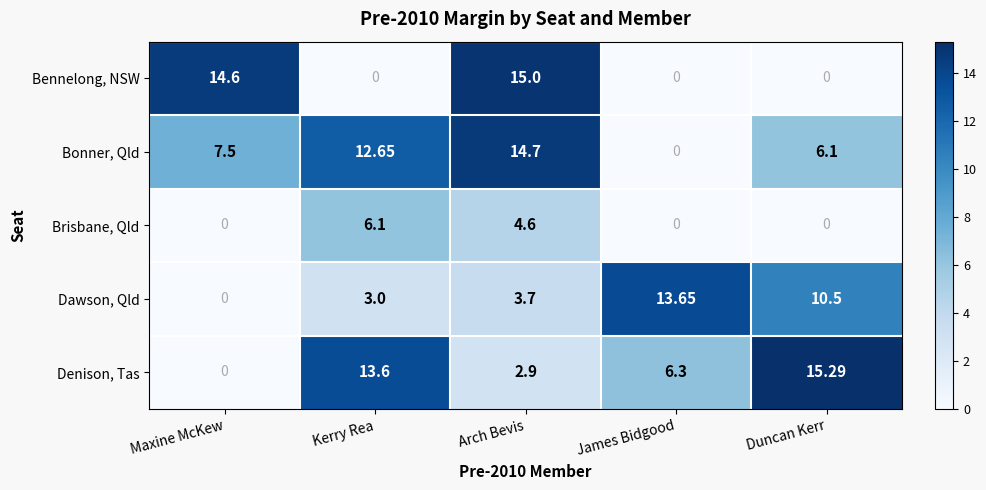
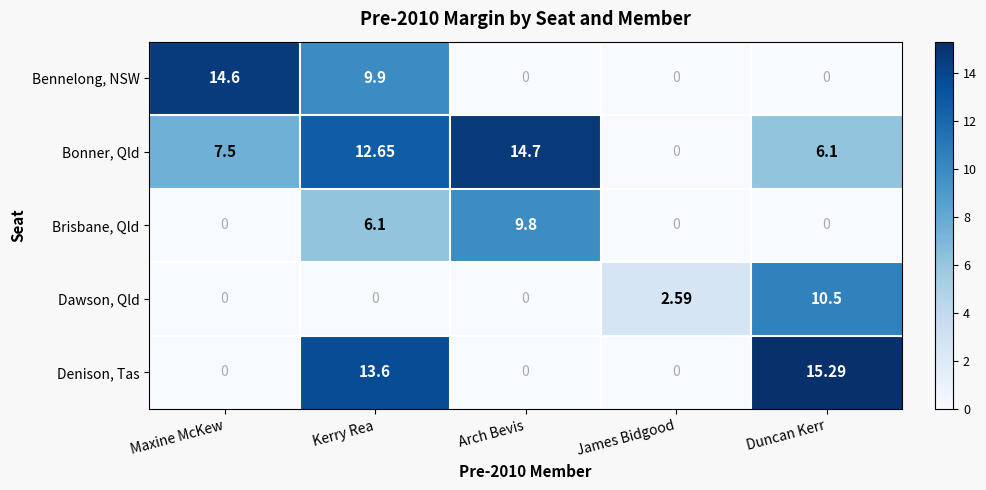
  {
    "Bennelong, NSW": {
      "Maxine McKew": 14.6,
-     "Kerry Rea": 0,
-     "Arch Bevis": 15.0,
+     "Kerry Rea": 9.9,
+     "Arch Bevis": 0,
      "James Bidgood": 0,
      "Duncan Kerr": 0
    },
    "Bonner, Qld": {
      "Maxine McKew": 7.5,
      "Kerry Rea": 12.65,
      "Arch Bevis": 14.7,
      "James Bidgood": 0,
      "Duncan Kerr": 6.1
    },
    "Brisbane, Qld": {
      "Maxine McKew": 0,
      "Kerry Rea": 6.1,
-     "Arch Bevis": 4.6,
+     "Arch Bevis": 9.8,
      "James Bidgood": 0,
      "Duncan Kerr": 0
    },
    "Dawson, Qld": {
      "Maxine McKew": 0,
-     "Kerry Rea": 3.0,
-     "Arch Bevis": 3.7,
-     "James Bidgood": 13.65,
+     "Kerry Rea": 0,
+     "Arch Bevis": 0,
+     "James Bidgood": 2.59,
      "Duncan Kerr": 10.5
    },
    "Denison, Tas": {
      "Maxine McKew": 0,
      "Kerry Rea": 13.6,
-     "Arch Bevis": 2.9,
-     "James Bidgood": 6.3,
+     "Arch Bevis": 0,
+     "James Bidgood": 0,
      "Duncan Kerr": 15.29
    }
  }
